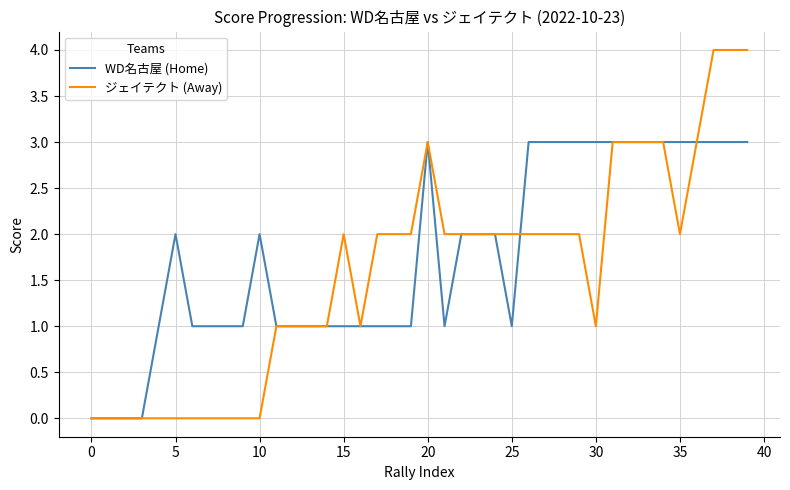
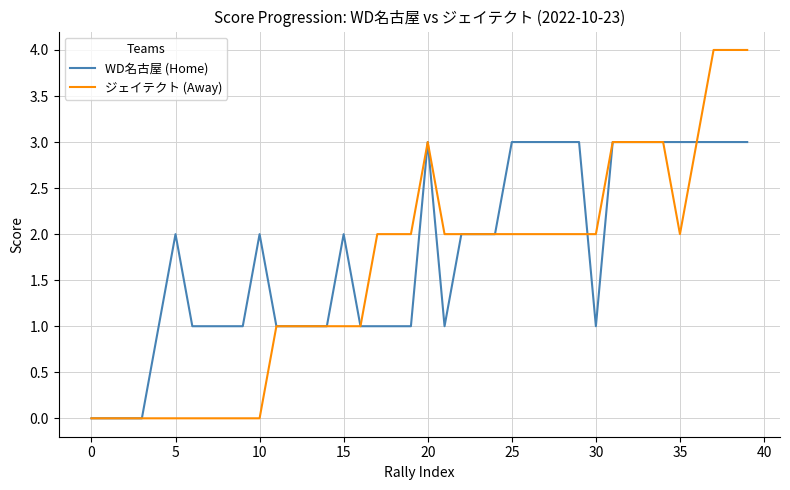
  {
    "WD名古屋 (Home)": {
      "5": 2,
      "10": 2,
-     "15": 1,
-     "25": 1,
-     "30": 3,
+     "15": 2,
+     "25": 3,
+     "30": 1,
      "35": 3
    },
    "ジェイテクト (Away)": {
      "5": 0,
      "10": 0,
-     "15": 2,
+     "15": 1,
      "25": 2,
-     "30": 1,
+     "30": 2,
      "35": 2
    }
  }
